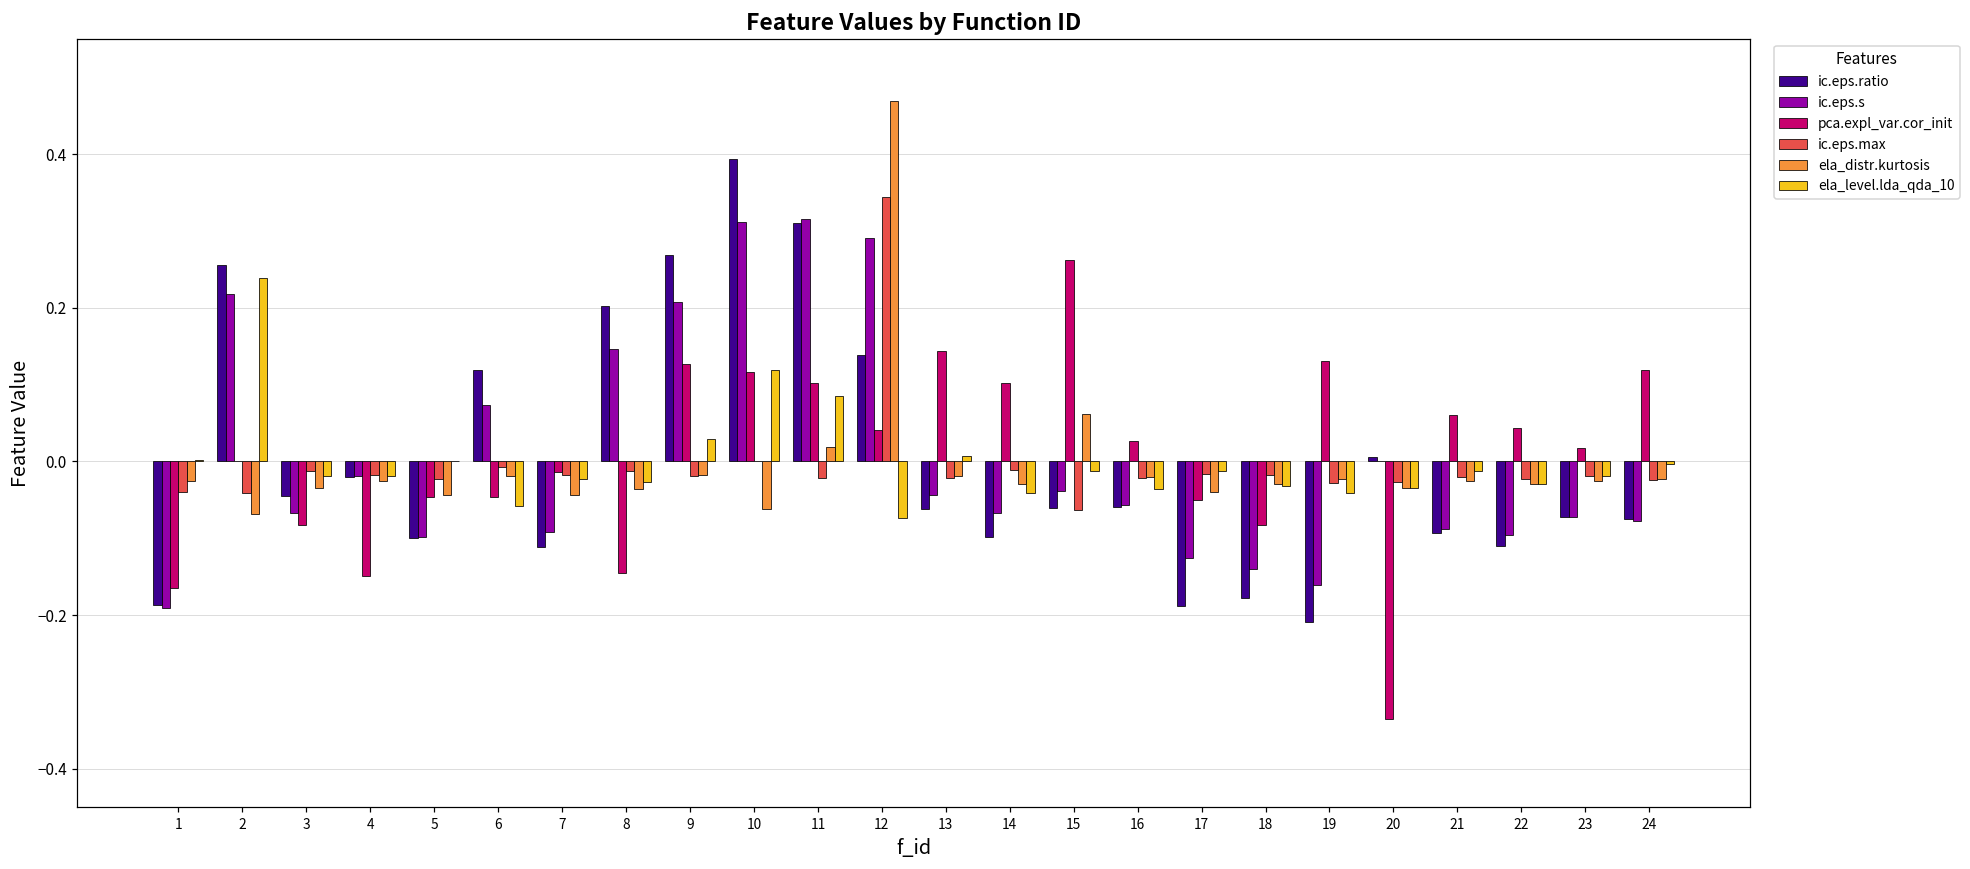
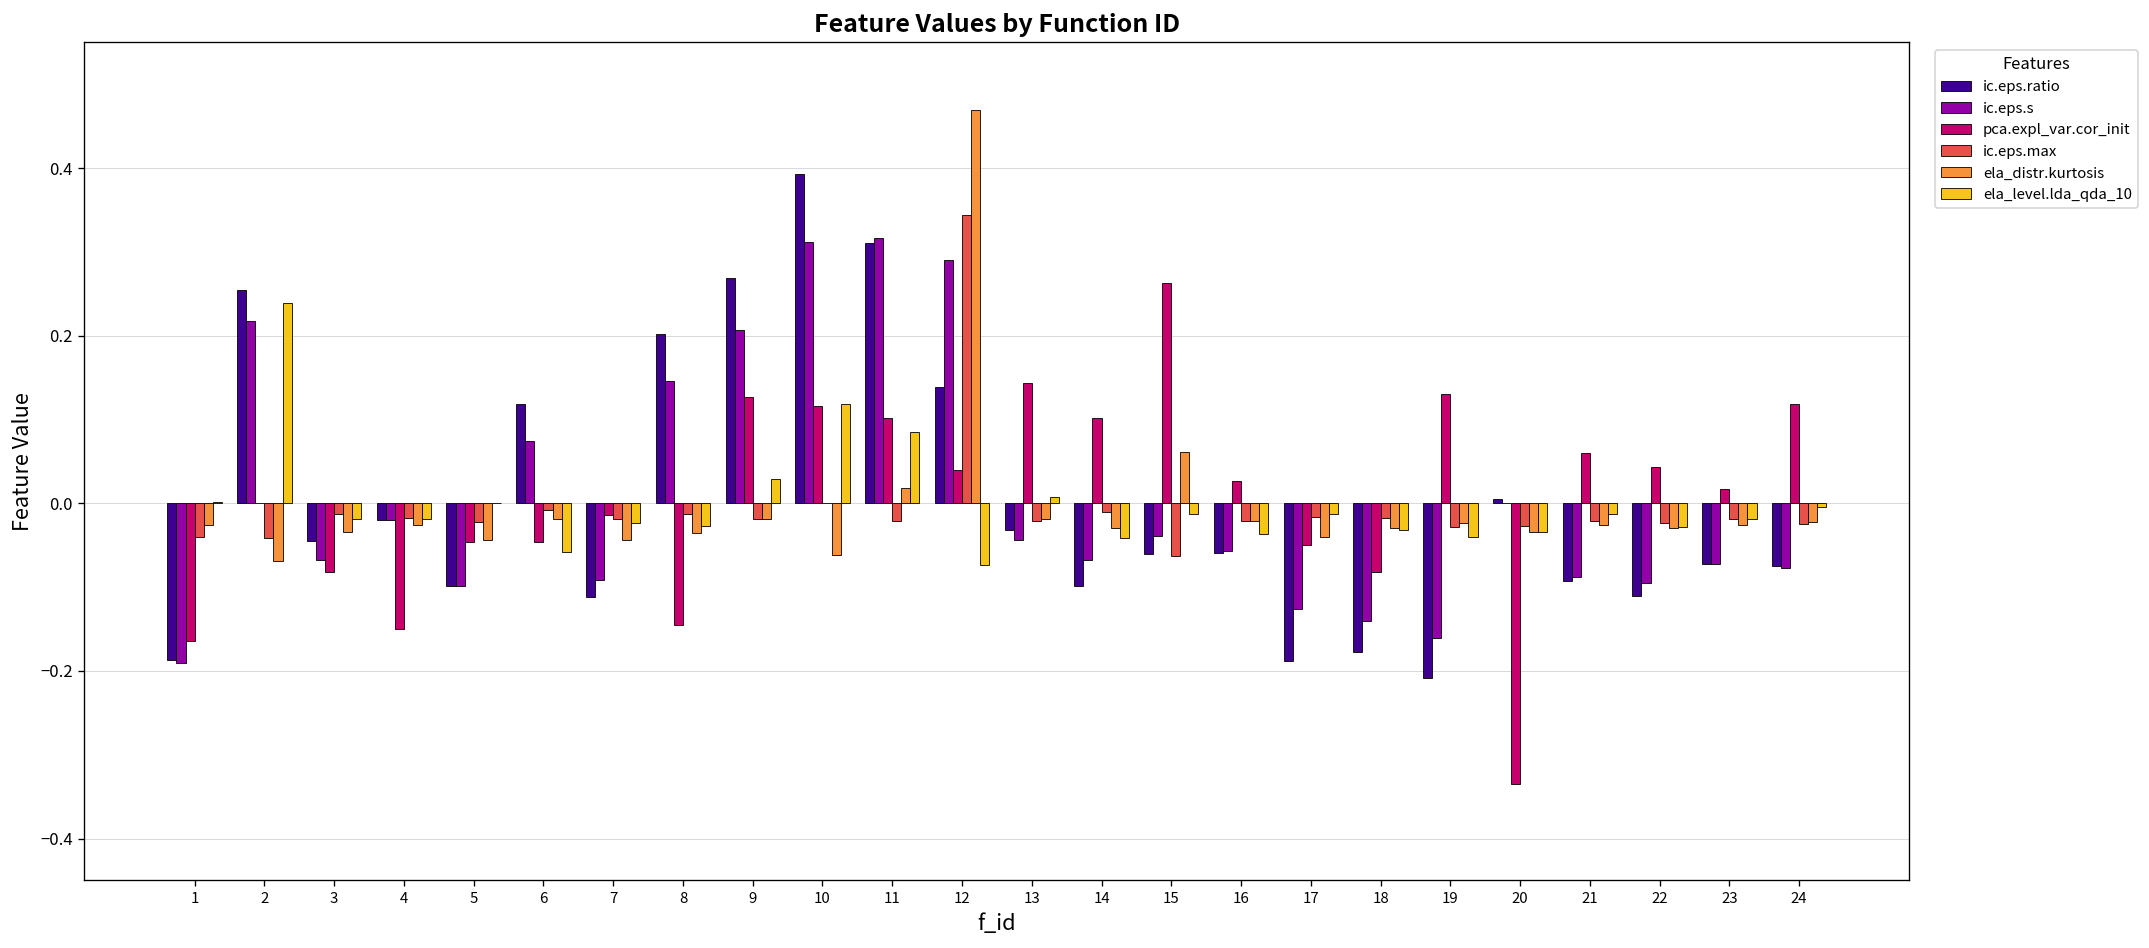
  {
    "ic.eps.ratio": {
      "1": -0.19,
      "2": 0.26,
      "3": -0.05,
      "4": -0.02,
      "5": -0.10,
      "6": 0.12,
      "7": -0.11,
      "8": 0.20,
      "9": 0.27,
      "10": 0.39,
      "11": 0.31,
      "12": 0.14,
-     "13": -0.06,
+     "13": -0.03,
      "14": -0.10,
      "15": -0.06,
      "16": -0.06,
      "17": -0.19,
      "18": -0.18,
      "19": -0.21,
      "20": 0.01,
      "21": -0.09,
      "22": -0.11,
      "23": -0.07,
      "24": -0.08
    },
    "ic.eps.s": {
      "1": -0.19,
      "2": 0.22,
      "3": -0.07,
      "4": -0.02,
      "5": -0.10,
      "6": 0.07,
      "7": -0.09,
      "8": 0.15,
      "9": 0.21,
      "10": 0.31,
      "11": 0.32,
      "12": 0.29,
      "13": -0.04,
      "14": -0.07,
      "15": -0.04,
      "16": -0.06,
      "17": -0.13,
      "18": -0.14,
      "19": -0.16,
      "20": 0.00,
      "21": -0.09,
      "22": -0.10,
      "23": -0.07,
      "24": -0.08
    },
    "pca.expl_var.cor_init": {
      "1": -0.16,
      "2": 0.00,
      "3": -0.08,
      "4": -0.15,
      "5": -0.05,
      "6": -0.05,
      "7": -0.01,
      "8": -0.14,
      "9": 0.13,
      "10": 0.12,
      "11": 0.10,
      "12": 0.04,
      "13": 0.14,
      "14": 0.10,
      "15": 0.26,
      "16": 0.03,
      "17": -0.05,
      "18": -0.08,
      "19": 0.13,
      "20": -0.34,
      "21": 0.06,
      "22": 0.04,
      "23": 0.02,
      "24": 0.12
    },
    "ic.eps.max": {
      "1": -0.04,
      "2": -0.04,
      "3": -0.01,
      "4": -0.02,
      "5": -0.02,
      "6": -0.01,
      "7": -0.02,
      "8": -0.01,
      "9": -0.02,
      "10": 0.00,
      "11": -0.02,
      "12": 0.34,
      "13": -0.02,
      "14": -0.01,
      "15": -0.06,
      "16": -0.02,
      "17": -0.02,
      "18": -0.02,
      "19": -0.03,
      "20": -0.03,
      "21": -0.02,
      "22": -0.02,
      "23": -0.02,
      "24": -0.02
    },
    "ela_distr.kurtosis": {
      "1": -0.03,
      "2": -0.07,
      "3": -0.03,
      "4": -0.03,
      "5": -0.04,
      "6": -0.02,
      "7": -0.04,
      "8": -0.04,
      "9": -0.02,
      "10": -0.06,
      "11": 0.02,
      "12": 0.47,
      "13": -0.02,
      "14": -0.03,
      "15": 0.06,
      "16": -0.02,
      "17": -0.04,
      "18": -0.03,
      "19": -0.02,
      "20": -0.03,
      "21": -0.03,
      "22": -0.03,
      "23": -0.03,
      "24": -0.02
    },
    "ela_level.lda_qda_10": {
      "2": 0.24,
      "3": -0.02,
      "4": -0.02,
      "5": 0.00,
      "6": -0.06,
      "7": -0.02,
      "8": -0.03,
      "9": 0.03,
      "10": 0.12,
      "11": 0.09,
      "12": -0.07,
      "13": 0.01,
      "14": -0.04,
      "15": -0.01,
      "16": -0.04,
      "17": -0.01,
      "18": -0.03,
      "19": -0.04,
      "20": -0.03,
      "21": -0.01,
      "22": -0.03,
      "23": -0.02,
      "24": 0.00
    }
  }
